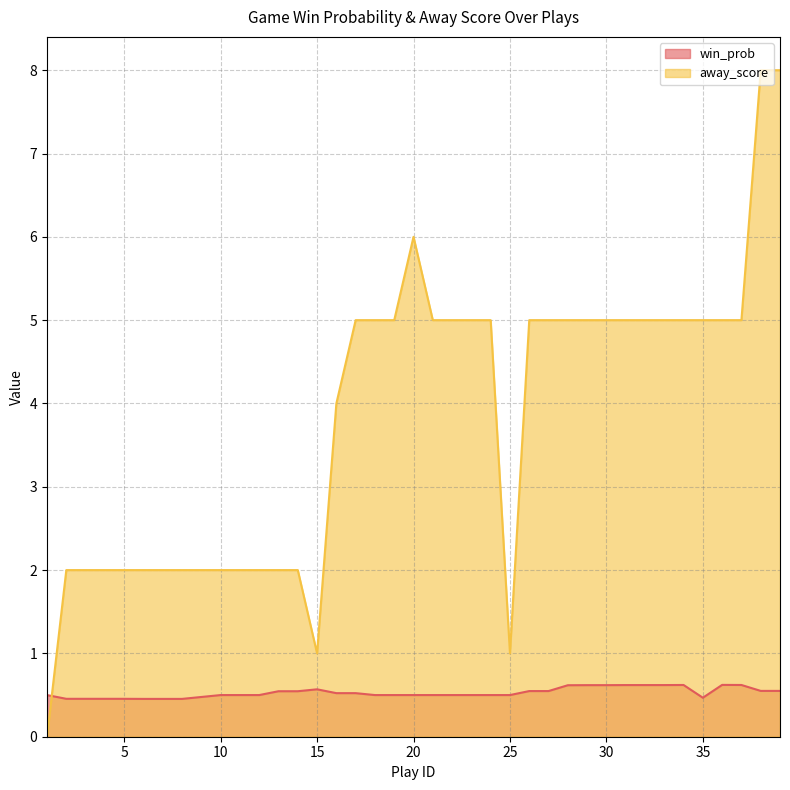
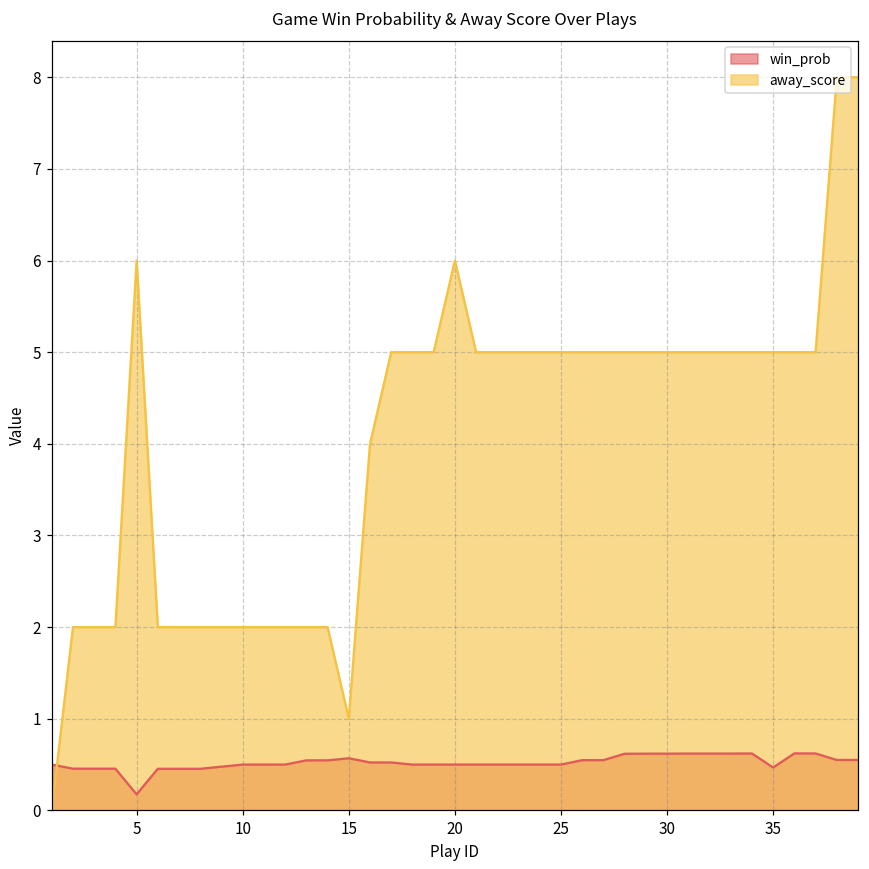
  {
    "win_prob": {
-     "5": 0.5,
+     "5": 0.2,
      "10": 0.5,
      "15": 0.6,
      "20": 0.5,
      "25": 0.5,
      "30": 0.6,
      "35": 0.5
    },
    "away_score": {
-     "5": 2,
+     "5": 6,
      "10": 2,
      "15": 1,
      "20": 6,
-     "25": 1,
+     "25": 5,
      "30": 5,
      "35": 5
    }
  }
